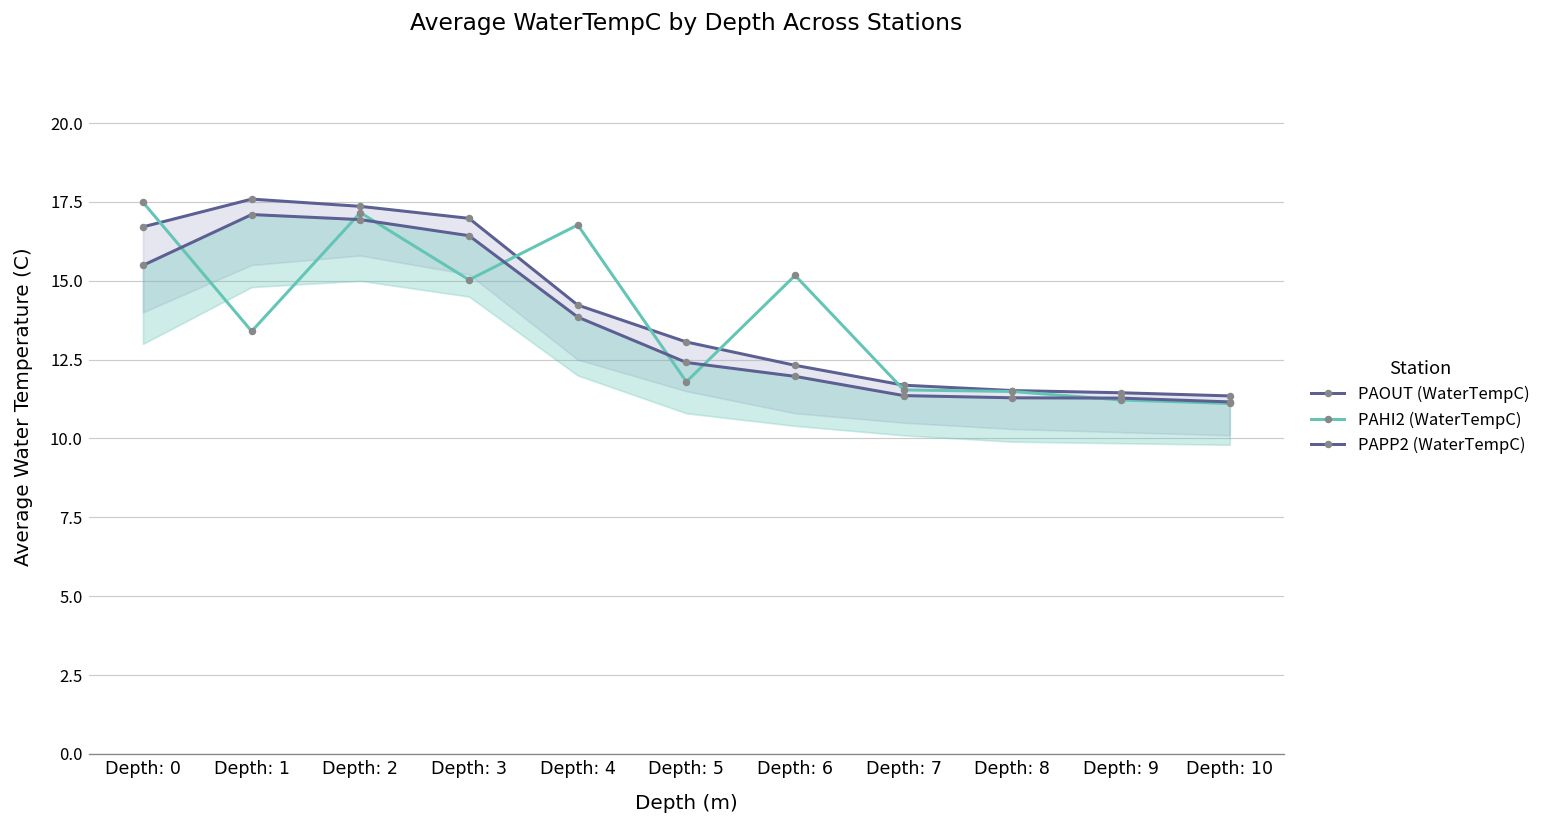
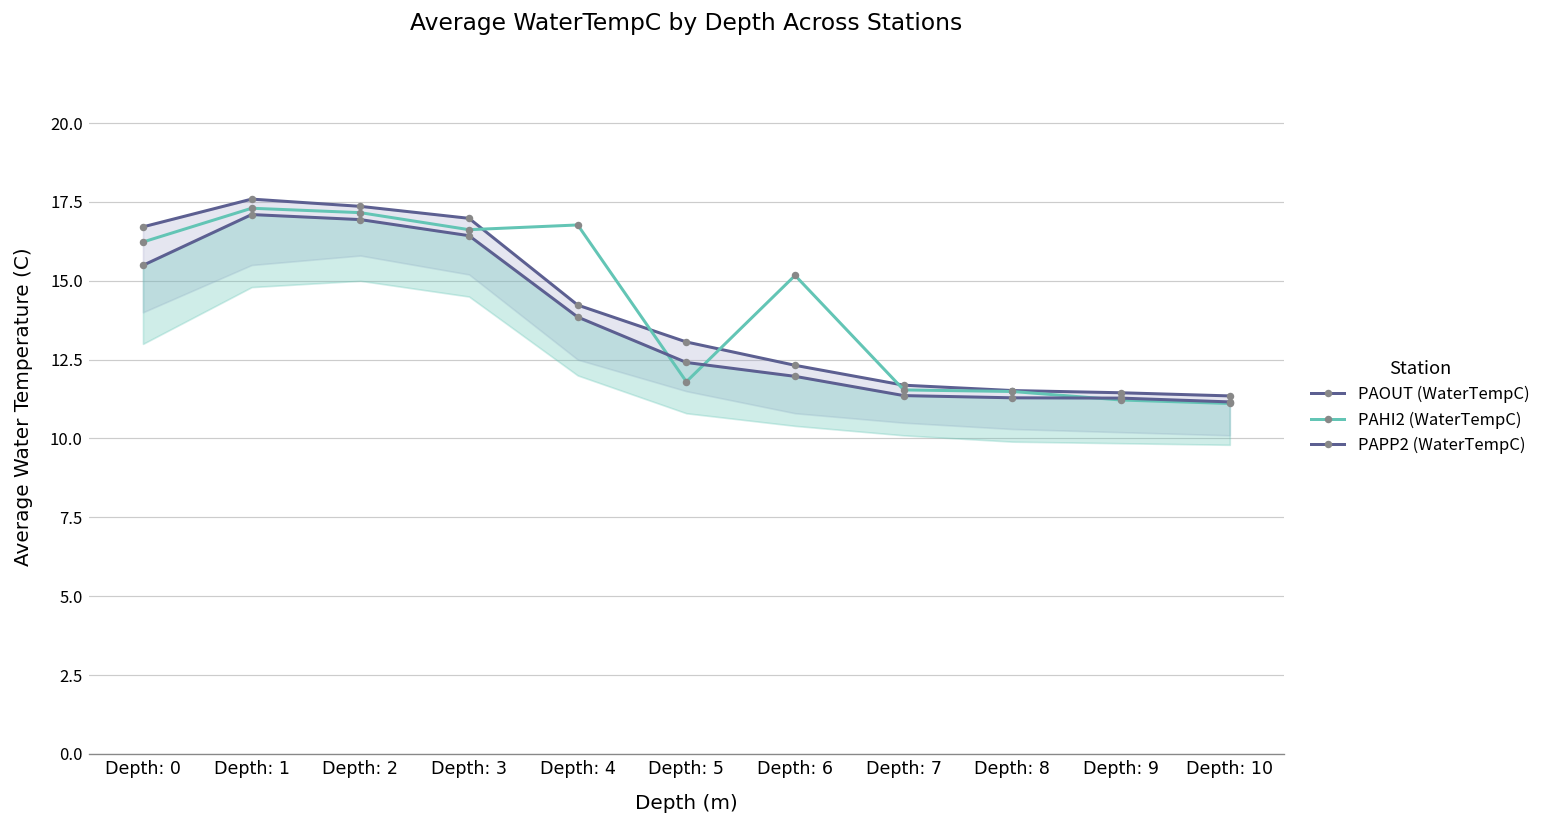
  {
    "PAHI2 (WaterTempC)": {
-     "Depth: 0": 17.5,
-     "Depth: 1": 13.4,
+     "Depth: 0": 16.2,
+     "Depth: 1": 17.3,
      "Depth: 2": 17.2,
-     "Depth: 3": 15.0,
+     "Depth: 3": 16.6,
      "Depth: 4": 16.8,
      "Depth: 5": 11.8,
      "Depth: 6": 15.2,
      "Depth: 7": 11.5
    }
  }
